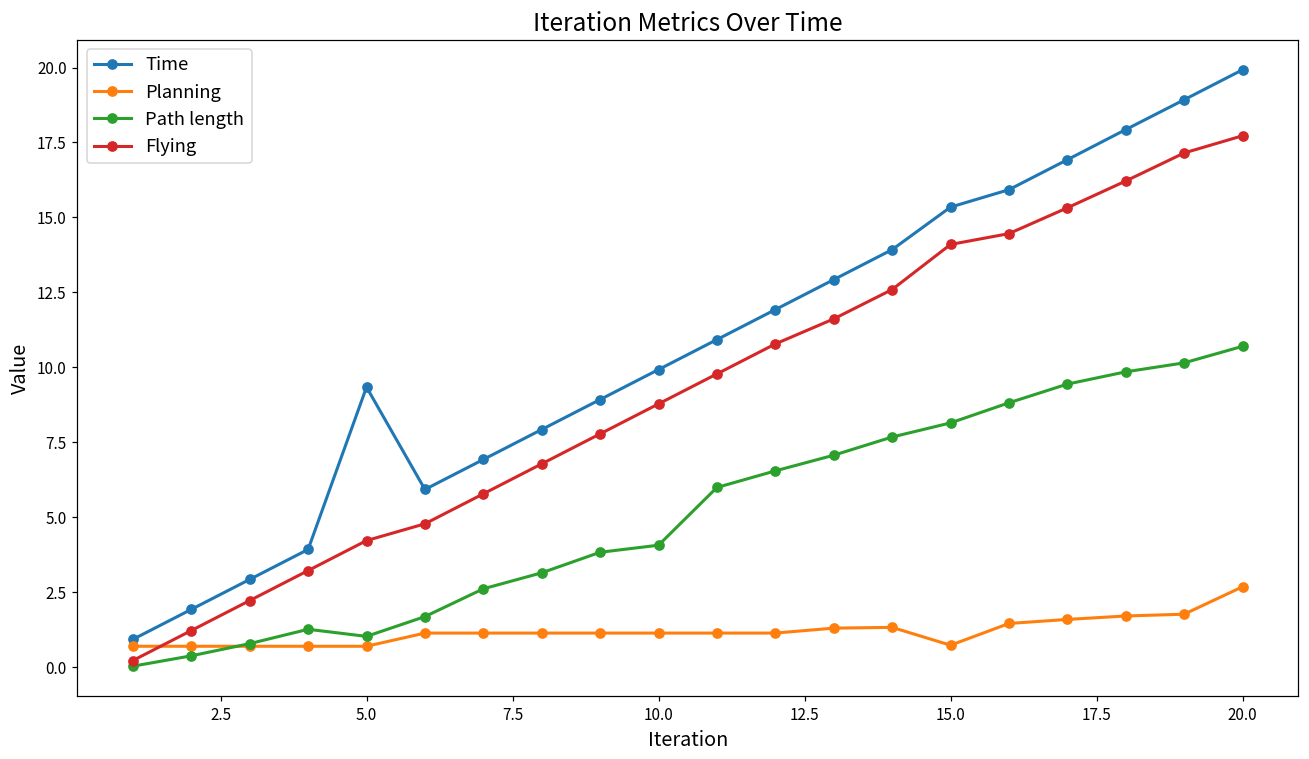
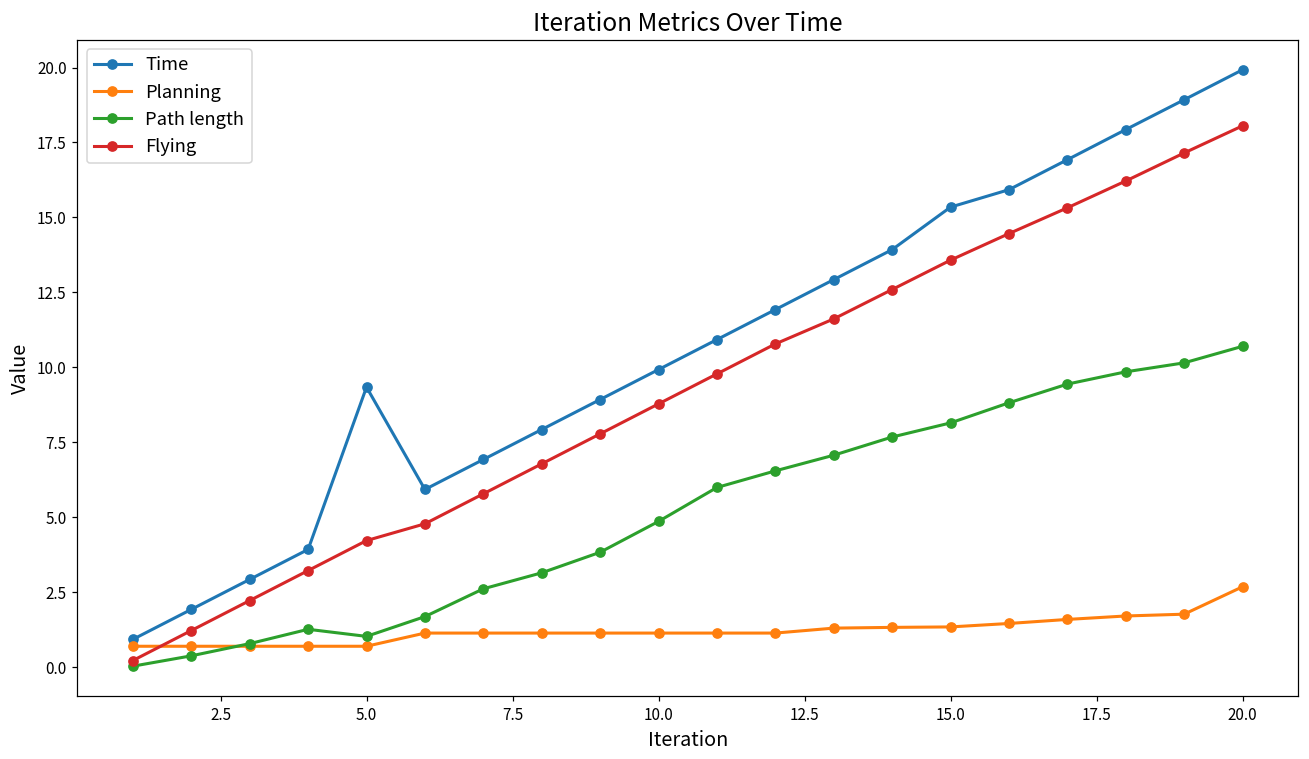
  {
    "Time": {
      "5.0": 9.3,
      "10.0": 9.9,
      "15.0": 15.3,
      "20.0": 19.9
    },
    "Planning": {
      "5.0": 0.7,
      "10.0": 1.1,
-     "15.0": 0.7,
+     "15.0": 1.3,
      "20.0": 2.7
    },
    "Path length": {
      "5.0": 1.0,
-     "10.0": 4.1,
+     "10.0": 4.9,
      "15.0": 8.1,
      "20.0": 10.7
    },
    "Flying": {
      "5.0": 4.2,
      "10.0": 8.8,
-     "15.0": 14.1,
-     "20.0": 17.7
+     "15.0": 13.6,
+     "20.0": 18.1
    }
  }
